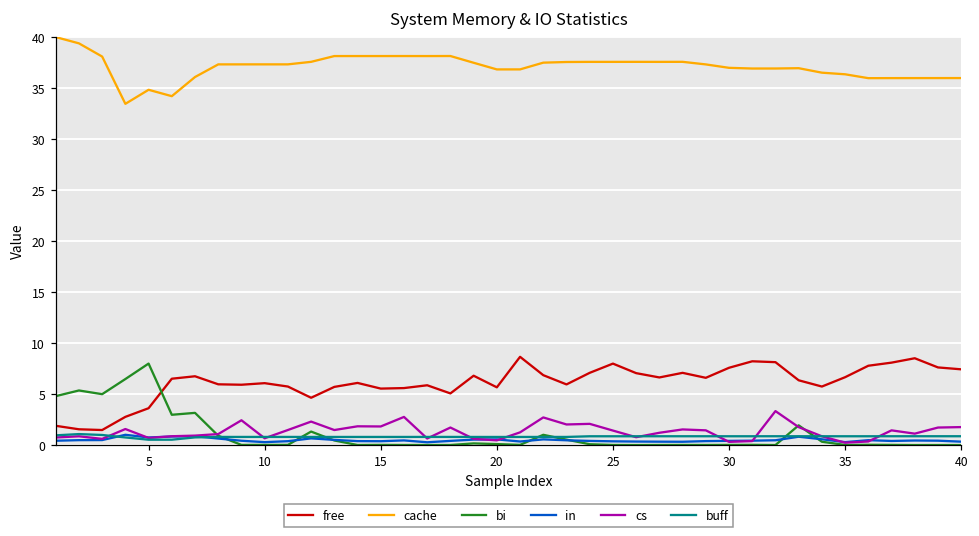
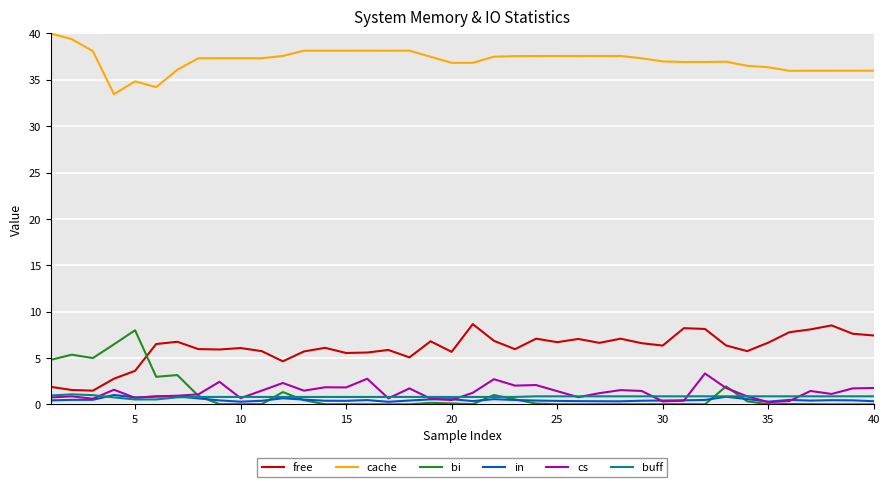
  {
    "free": {
      "5": 4,
      "10": 6,
      "15": 6,
      "20": 6,
-     "25": 8,
-     "30": 8,
+     "25": 7,
+     "30": 6,
      "35": 7,
      "40": 7
    },
    "cache": {
      "5": 35,
      "10": 37,
      "15": 38,
      "20": 37,
      "25": 38,
      "30": 37,
      "35": 36,
      "40": 36
    },
    "bi": {
      "5": 8,
      "15": 0,
      "20": 0,
      "25": 0,
      "30": 0,
      "40": 0
    },
    "in": {
      "15": 0,
      "25": 0,
      "40": 0
    },
    "cs": {
      "15": 2,
      "25": 1,
      "40": 2
    },
    "buff": {
      "15": 1,
      "25": 1,
      "30": 1,
      "35": 1,
      "40": 1
    }
  }
